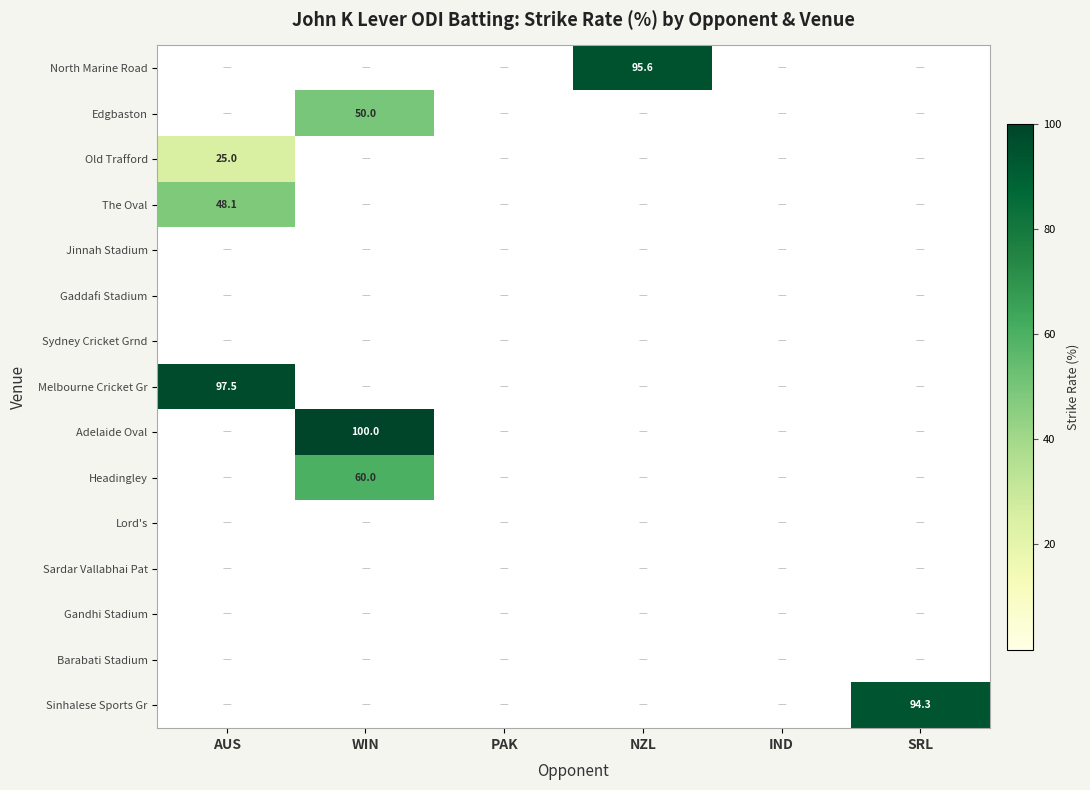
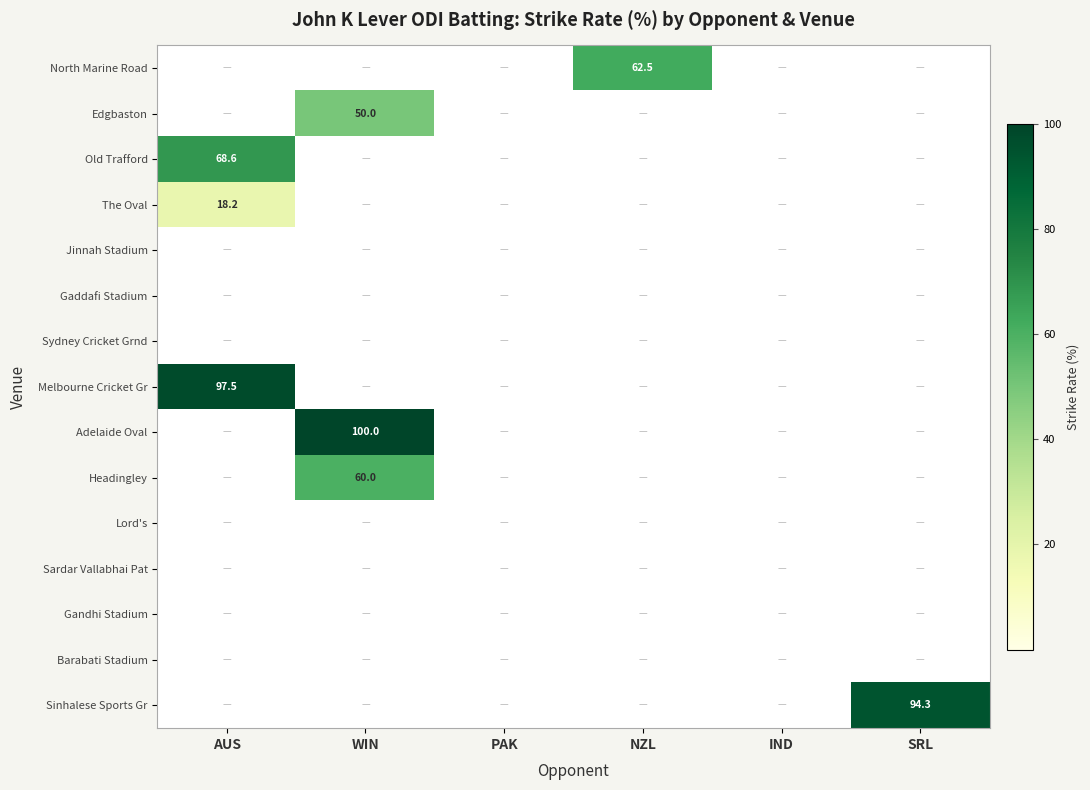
  {
    "North Marine Road": {
-     "NZL": 95.6
+     "NZL": 62.5
    },
    "Edgbaston": {
      "WIN": 50.0
    },
    "Old Trafford": {
-     "AUS": 25.0
+     "AUS": 68.6
    },
    "The Oval": {
-     "AUS": 48.1
+     "AUS": 18.2
    },
    "Melbourne Cricket Gr": {
      "AUS": 97.5
    },
    "Adelaide Oval": {
      "WIN": 100.0
    },
    "Headingley": {
      "WIN": 60.0
    },
    "Sinhalese Sports Gr": {
      "SRL": 94.3
    }
  }
